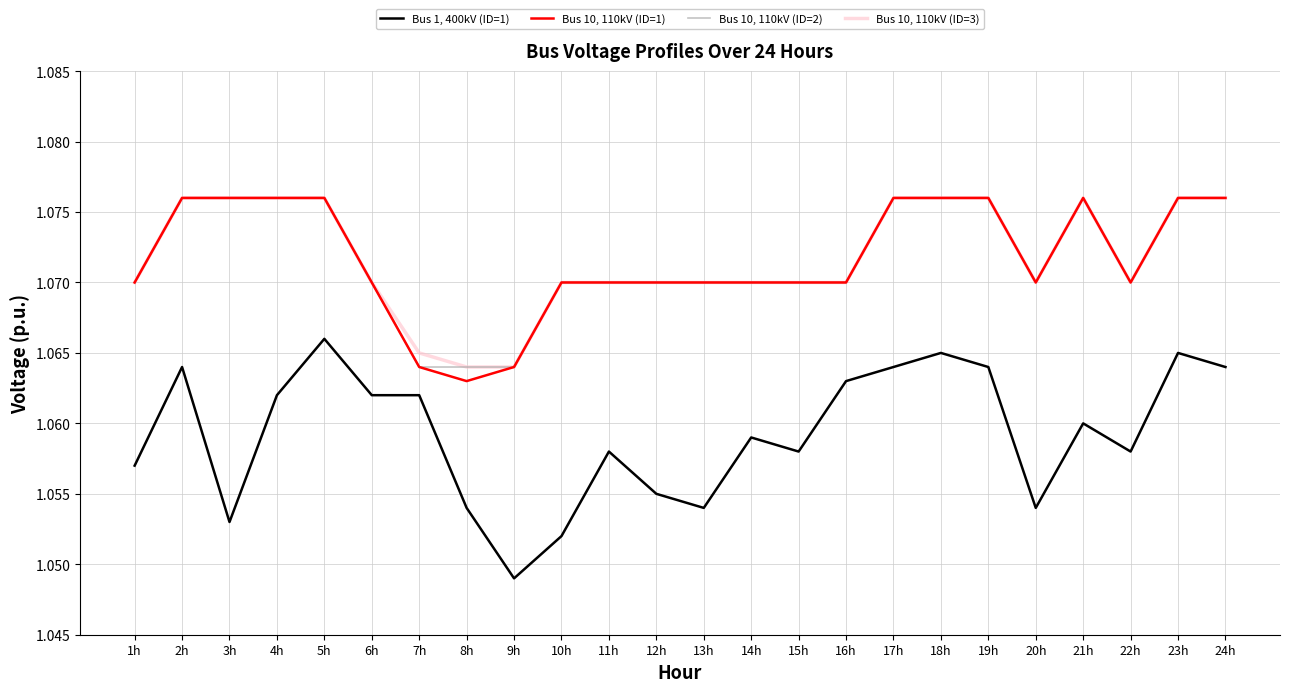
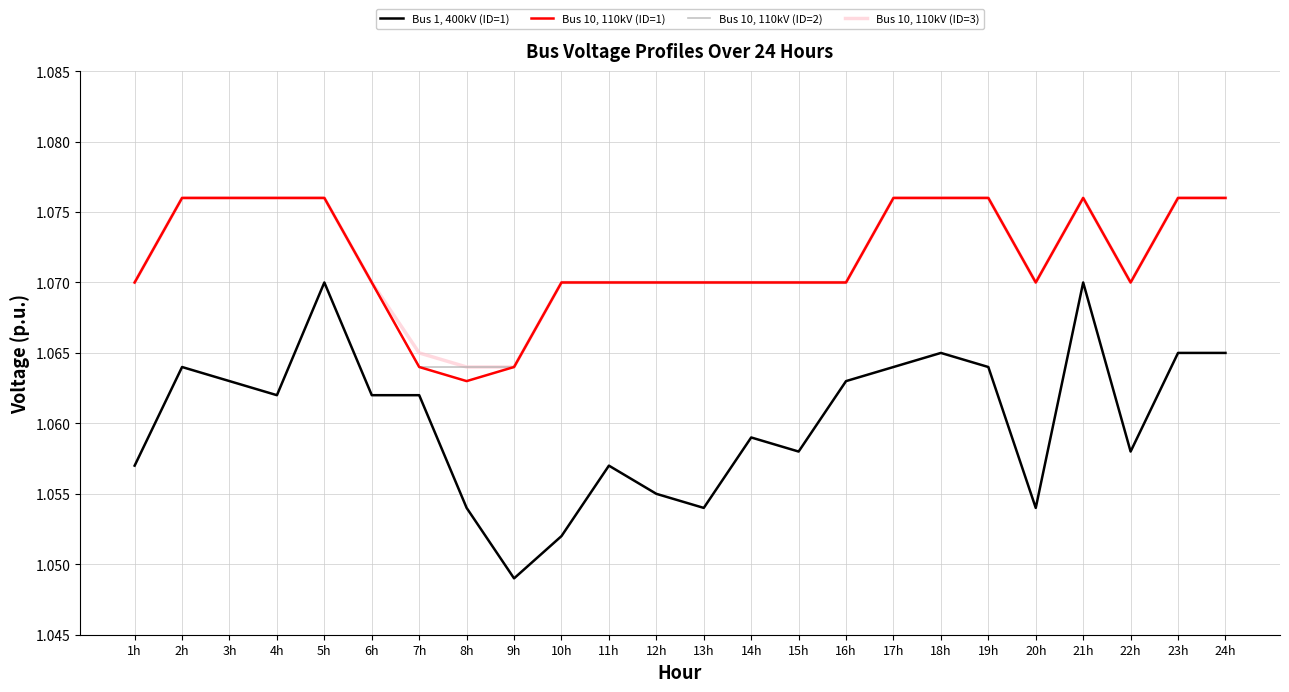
  {
    "Bus 1, 400kV (ID=1)": {
      "1h": 1.057,
      "2h": 1.064,
-     "3h": 1.053,
+     "3h": 1.063,
      "4h": 1.062,
-     "5h": 1.066,
+     "5h": 1.070,
      "6h": 1.062,
      "7h": 1.062,
      "8h": 1.054,
      "9h": 1.049,
      "10h": 1.052,
-     "11h": 1.058,
+     "11h": 1.057,
      "12h": 1.055,
      "13h": 1.054,
      "14h": 1.059,
      "15h": 1.058,
      "16h": 1.063,
      "17h": 1.064,
      "18h": 1.065,
      "19h": 1.064,
      "20h": 1.054,
-     "21h": 1.06,
+     "21h": 1.07,
      "22h": 1.058,
      "23h": 1.065,
-     "24h": 1.064
+     "24h": 1.065
    },
    "Bus 10, 110kV (ID=1)": {
      "8h": 1.063
    },
    "Bus 10, 110kV (ID=3)": {
      "7h": 1.065
    }
  }
